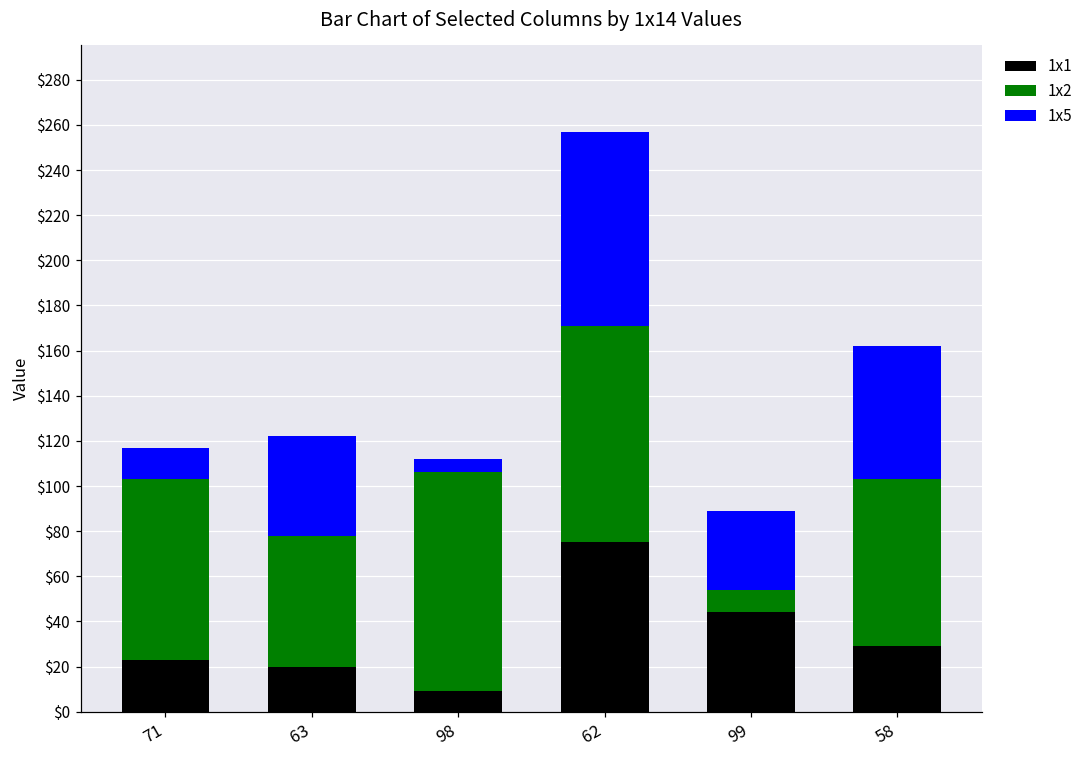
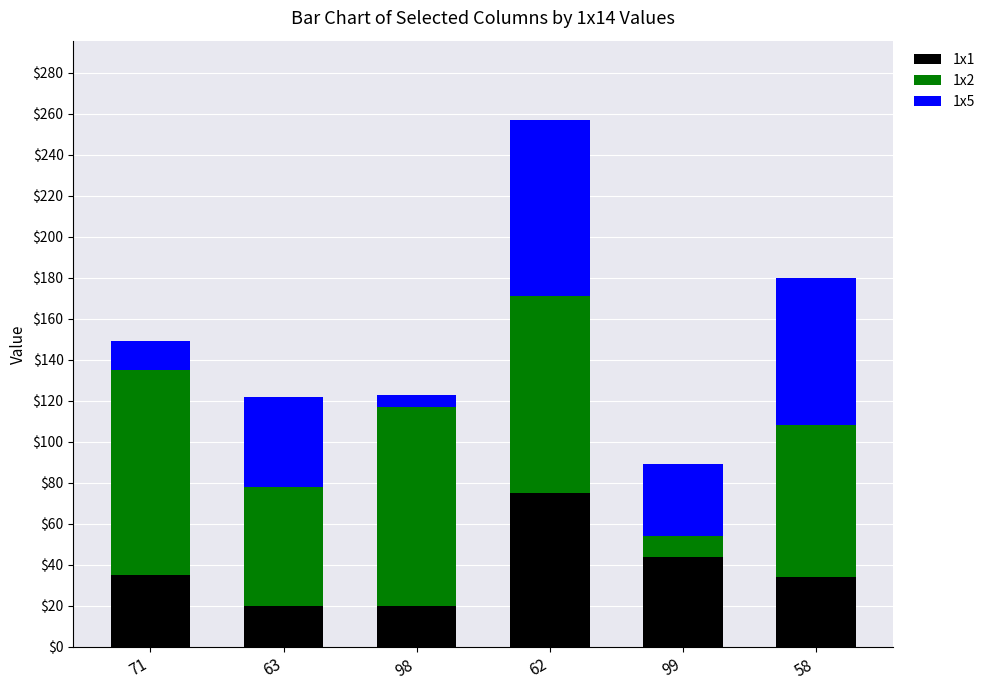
  {
    "1x1": {
-     "71": "$23",
+     "71": "$35",
      "63": "$20",
-     "98": "$9",
+     "98": "$20",
      "62": "$75",
      "99": "$44",
-     "58": "$29"
+     "58": "$34"
    },
    "1x2": {
-     "71": "$80",
+     "71": "$100",
      "63": "$58",
      "98": "$97",
      "62": "$96",
      "99": "$10",
      "58": "$74"
    },
    "1x5": {
      "71": "$14",
      "63": "$44",
      "98": "$6",
      "62": "$86",
      "99": "$35",
-     "58": "$59"
+     "58": "$72"
    }
  }
